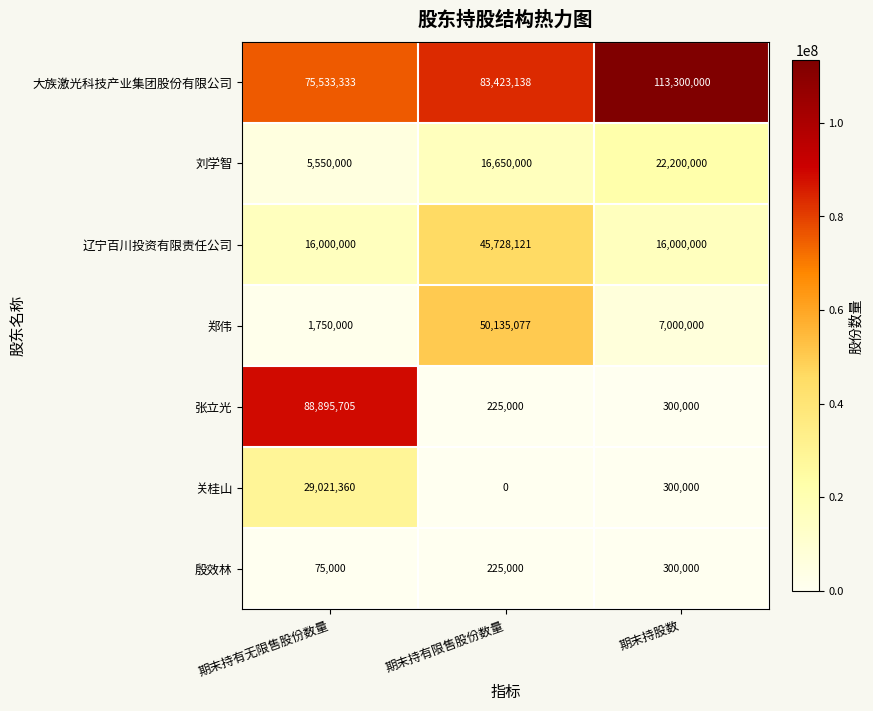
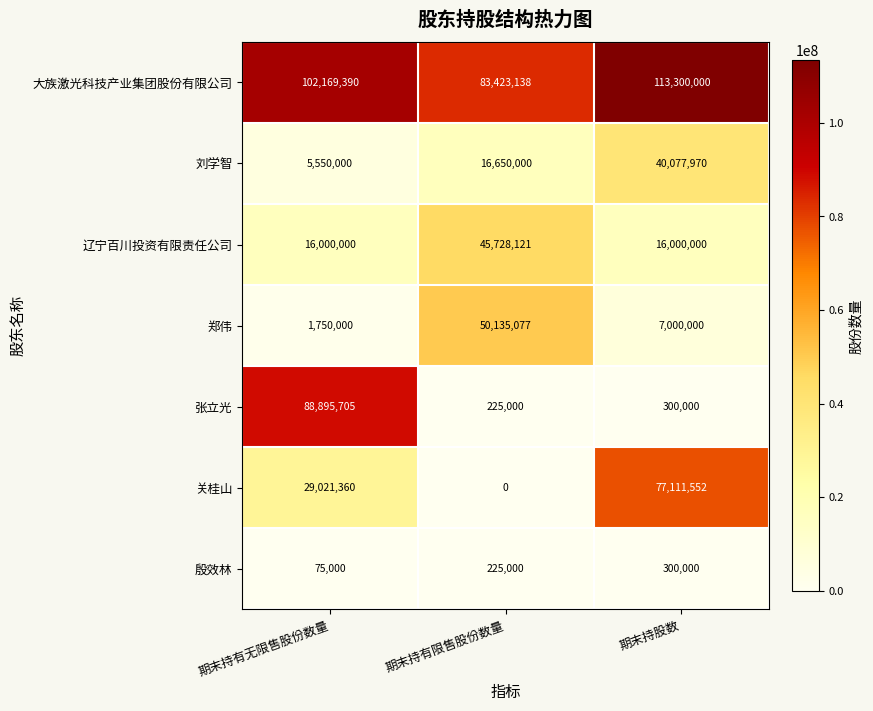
  {
    "大族激光科技产业集团股份有限公司": {
-     "期末持有无限售股份数量": "75,533,333",
+     "期末持有无限售股份数量": "102,169,390",
      "期末持有限售股份数量": "83,423,138",
      "期末持股数": "113,300,000"
    },
    "刘学智": {
      "期末持有无限售股份数量": "5,550,000",
      "期末持有限售股份数量": "16,650,000",
-     "期末持股数": "22,200,000"
+     "期末持股数": "40,077,970"
    },
    "辽宁百川投资有限责任公司": {
      "期末持有无限售股份数量": "16,000,000",
      "期末持有限售股份数量": "45,728,121",
      "期末持股数": "16,000,000"
    },
    "郑伟": {
      "期末持有无限售股份数量": "1,750,000",
      "期末持有限售股份数量": "50,135,077",
      "期末持股数": "7,000,000"
    },
    "张立光": {
      "期末持有无限售股份数量": "88,895,705",
      "期末持有限售股份数量": "225,000",
      "期末持股数": "300,000"
    },
    "关桂山": {
      "期末持有无限售股份数量": "29,021,360",
      "期末持有限售股份数量": "0",
-     "期末持股数": "300,000"
+     "期末持股数": "77,111,552"
    },
    "殷效林": {
      "期末持有无限售股份数量": "75,000",
      "期末持有限售股份数量": "225,000",
      "期末持股数": "300,000"
    }
  }
